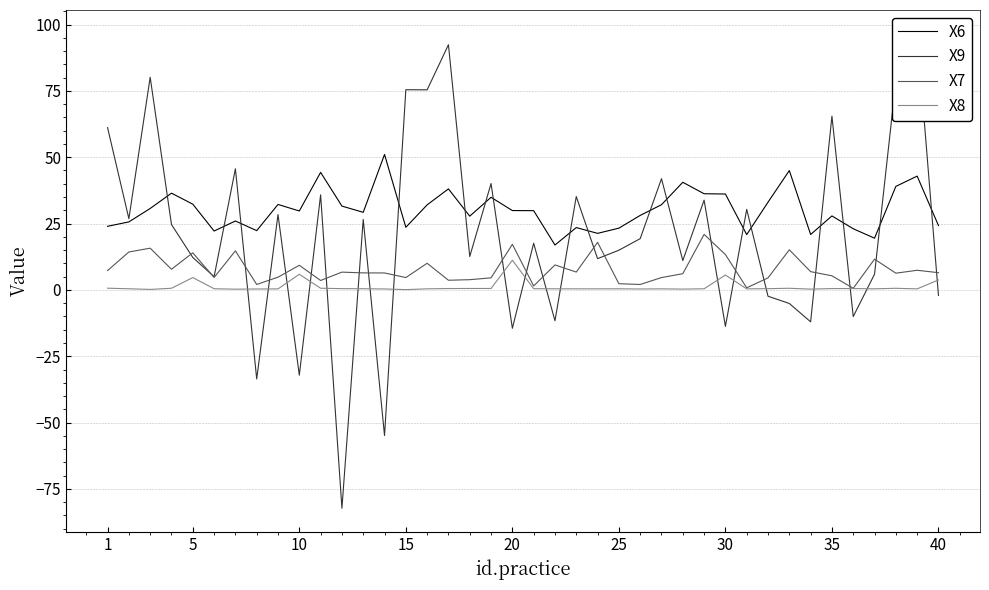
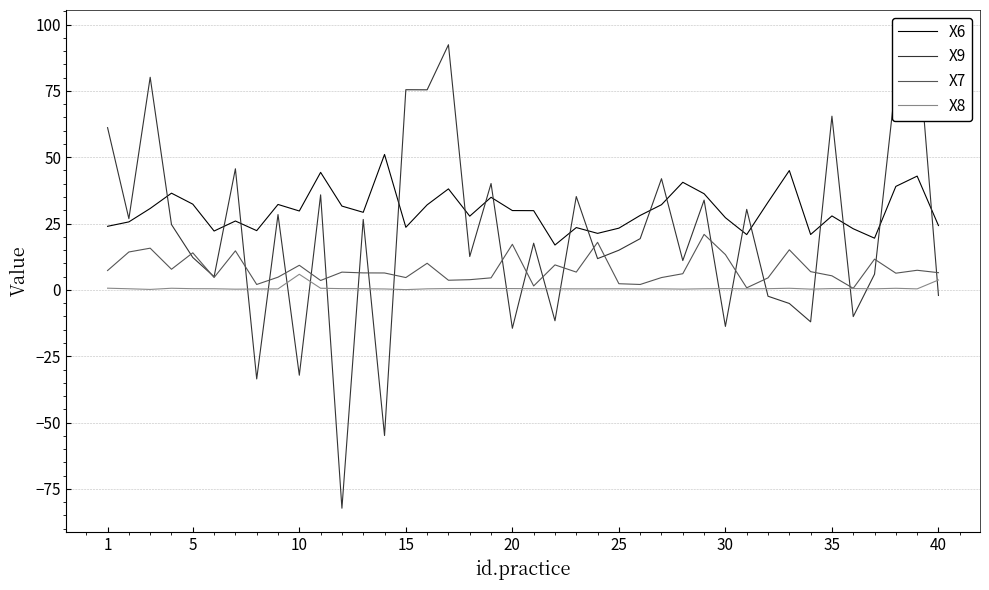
  {
    "X6": {
      "1": 24,
      "5": 32,
      "10": 30,
      "15": 24,
      "20": 30,
      "25": 23,
-     "30": 36,
+     "30": 27,
      "35": 28,
      "40": 24
    },
    "X8": {
      "1": 1,
-     "5": 5,
+     "5": 0,
      "10": 6,
      "15": 0,
-     "20": 11,
+     "20": 1,
      "25": 0,
-     "30": 6,
+     "30": 0,
      "35": 1,
      "40": 4
    }
  }
